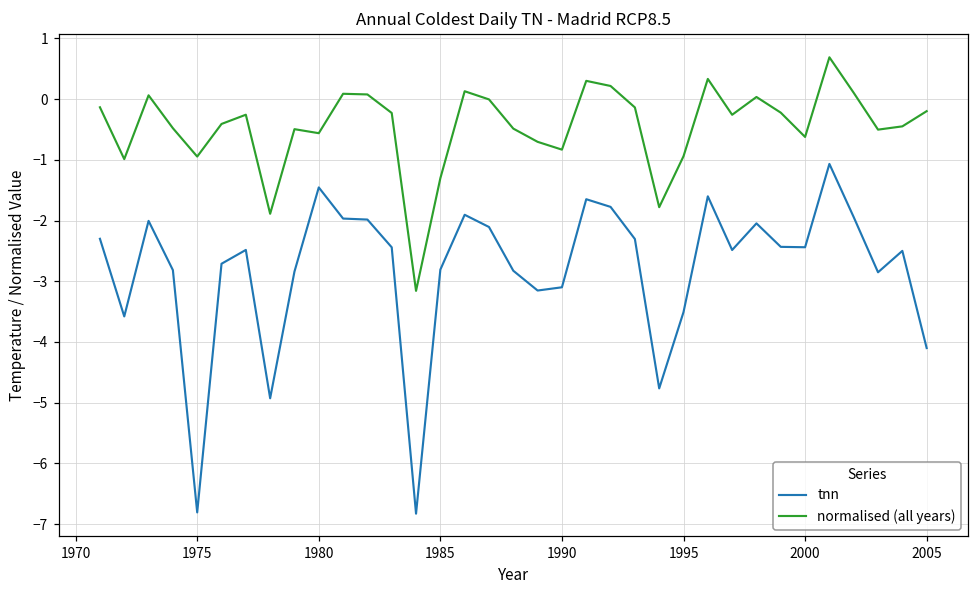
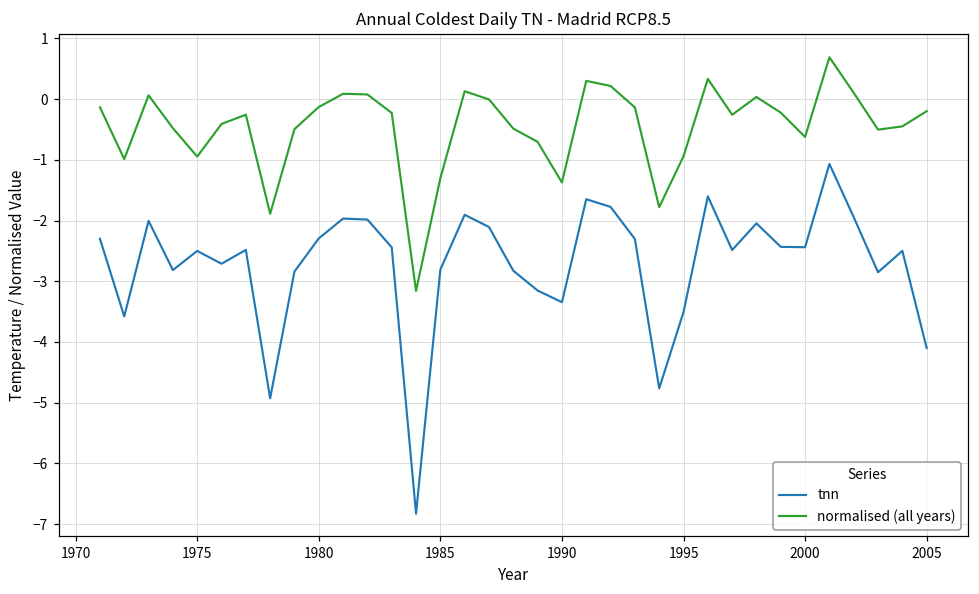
  {
    "tnn": {
-     "1975": -6.8,
-     "1980": -1.5,
+     "1975": -2.5,
+     "1980": -2.3,
      "1985": -2.8,
-     "1990": -3.1,
+     "1990": -3.3,
      "1995": -3.5,
      "2000": -2.4,
      "2005": -4.1
    },
    "normalised (all years)": {
      "1975": -0.9,
-     "1980": -0.6,
+     "1980": -0.1,
      "1985": -1.3,
-     "1990": -0.8,
+     "1990": -1.4,
      "1995": -0.9,
      "2000": -0.6,
      "2005": -0.2
    }
  }
